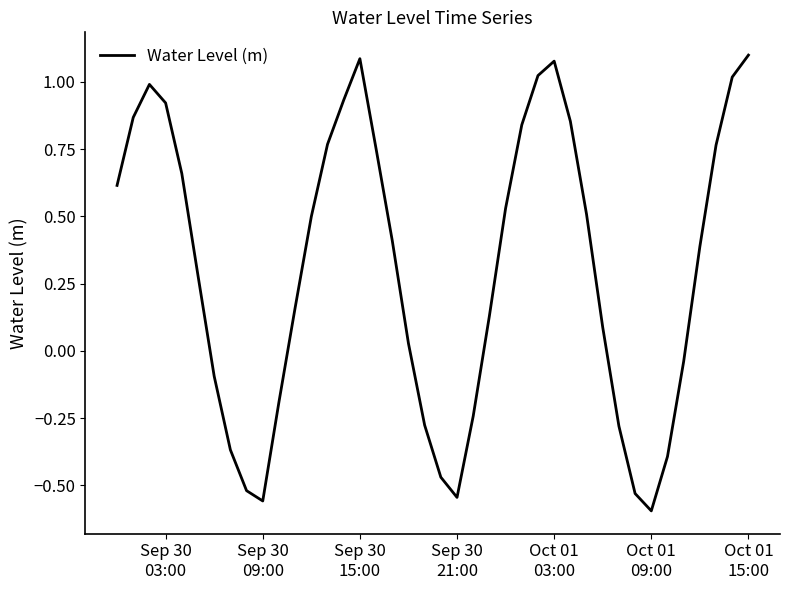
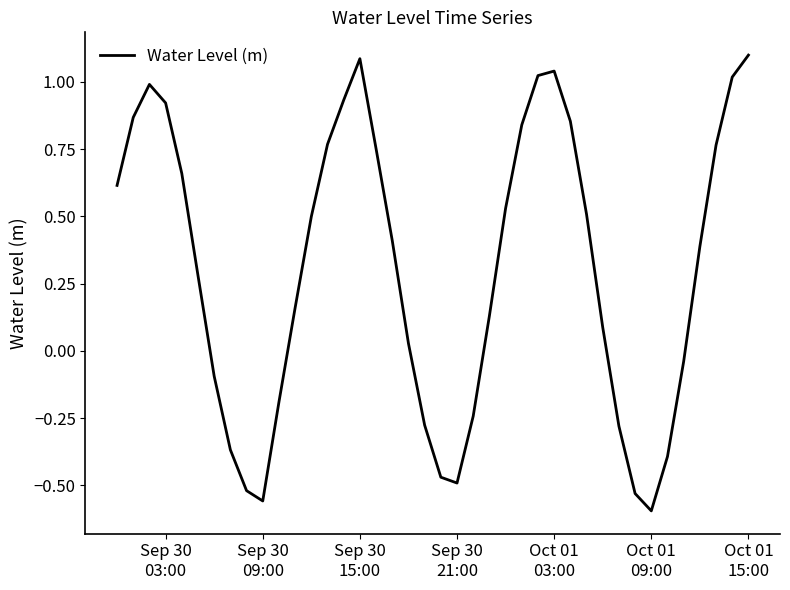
  {
    "Sep 30 03:00": 0.92,
    "Sep 30 09:00": -0.56,
    "Sep 30 15:00": 1.09,
-   "Sep 30 21:00": -0.54,
-   "Oct 01 03:00": 1.08,
+   "Sep 30 21:00": -0.49,
+   "Oct 01 03:00": 1.04,
    "Oct 01 09:00": -0.59,
    "Oct 01 15:00": 1.10
  }
